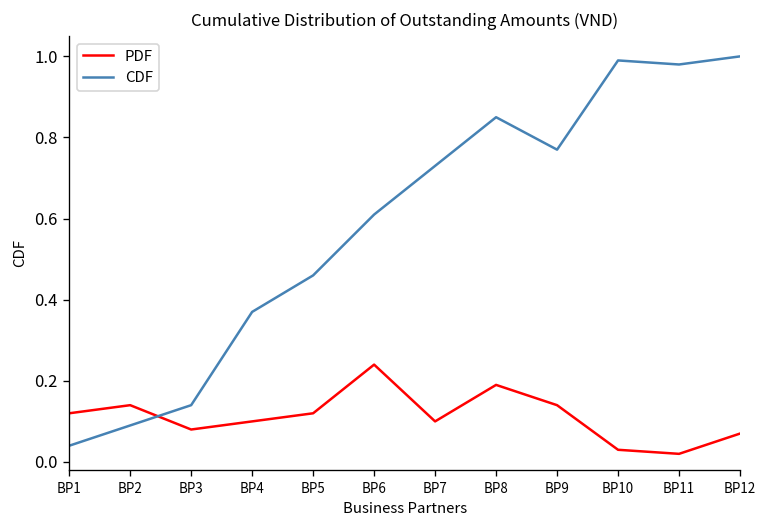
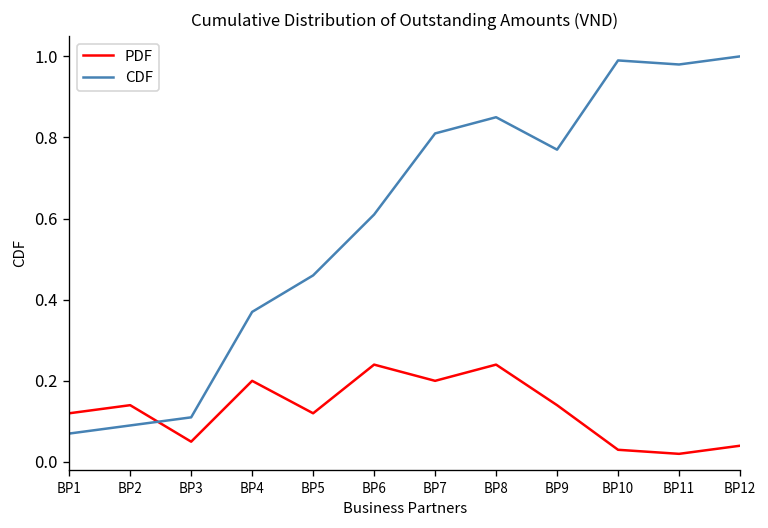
  {
    "PDF": {
      "BP1": 0.12,
      "BP2": 0.14,
-     "BP3": 0.08,
-     "BP4": 0.1,
+     "BP3": 0.05,
+     "BP4": 0.2,
      "BP5": 0.12,
      "BP6": 0.24,
-     "BP7": 0.1,
-     "BP8": 0.19,
+     "BP7": 0.2,
+     "BP8": 0.24,
      "BP9": 0.14,
      "BP10": 0.03,
      "BP11": 0.02,
-     "BP12": 0.07
+     "BP12": 0.04
    },
    "CDF": {
-     "BP1": 0.04,
+     "BP1": 0.07,
      "BP2": 0.09,
-     "BP3": 0.14,
+     "BP3": 0.11,
      "BP4": 0.37,
      "BP5": 0.46,
      "BP6": 0.61,
-     "BP7": 0.73,
+     "BP7": 0.81,
      "BP8": 0.85,
      "BP9": 0.77,
      "BP10": 0.99,
      "BP11": 0.98,
      "BP12": 1.00
    }
  }
